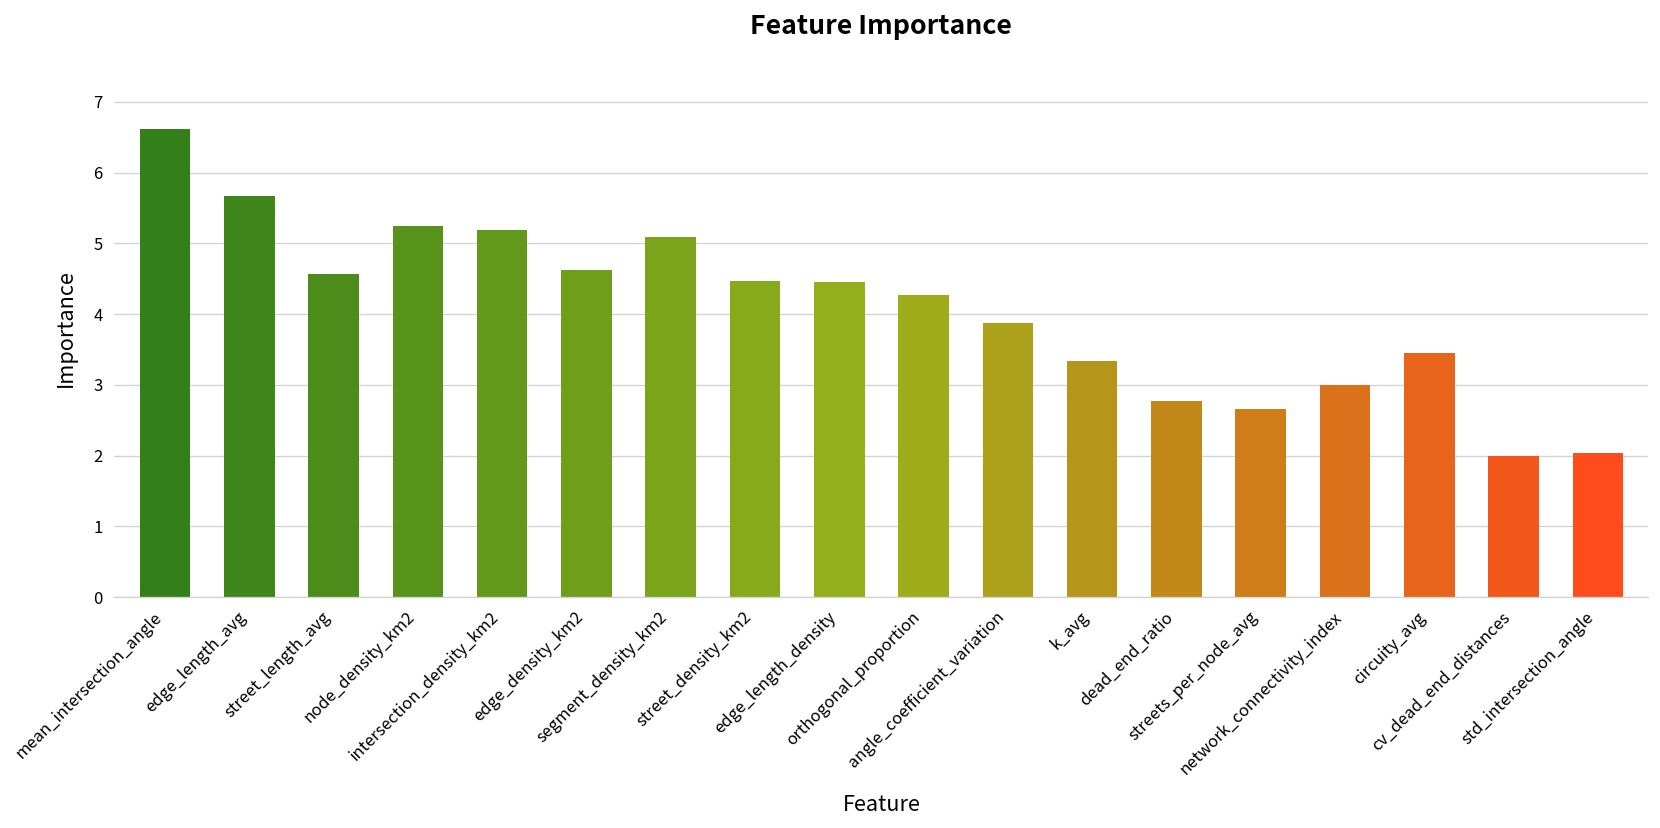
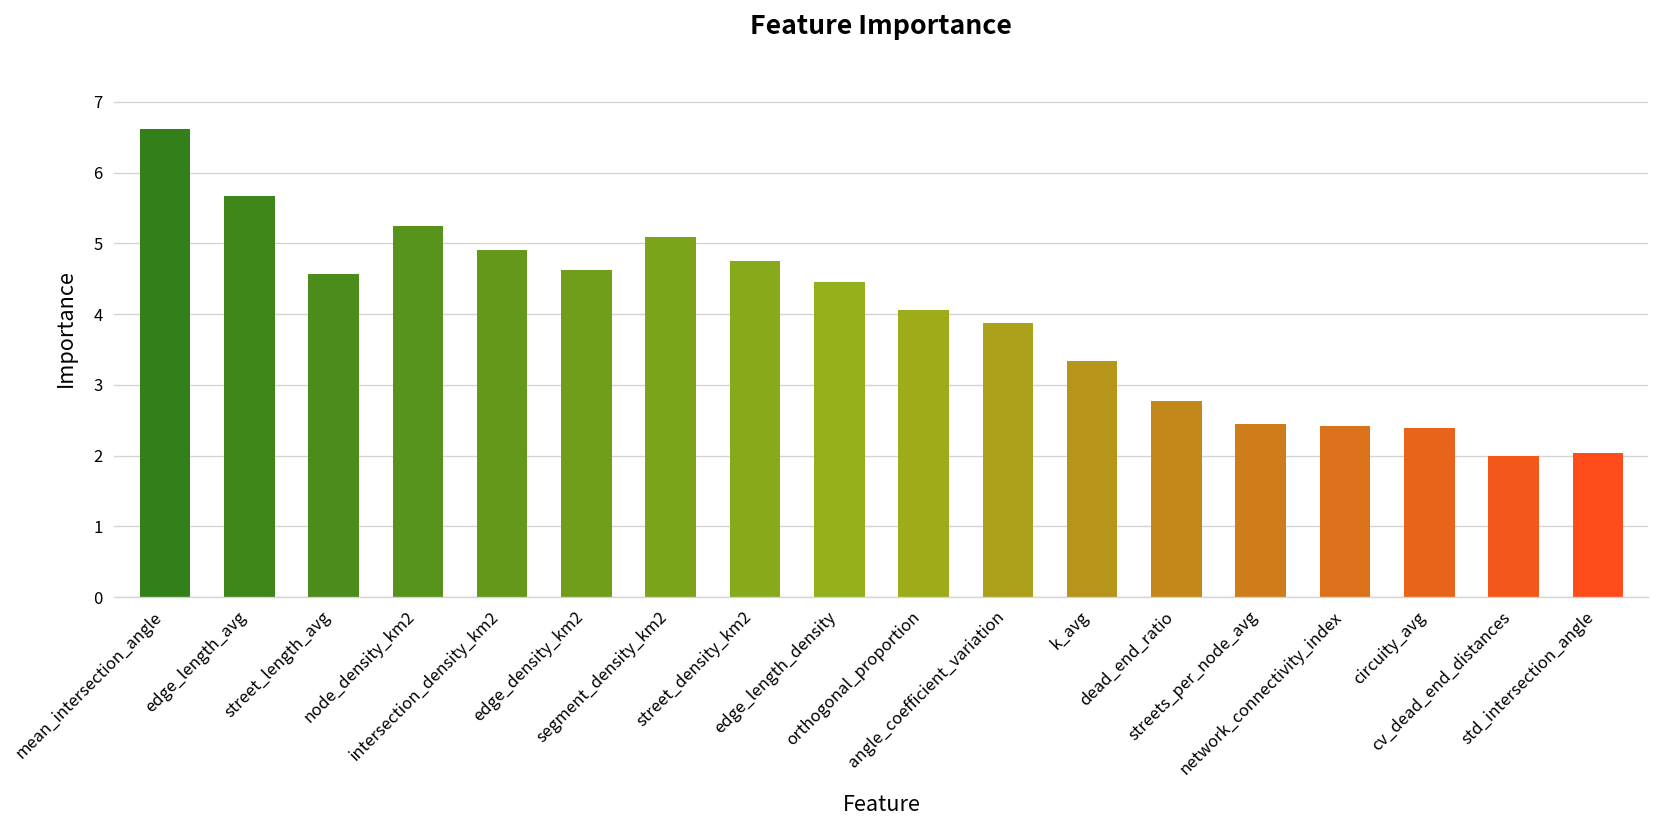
  {
    "mean_intersection_angle": 6.6,
    "edge_length_avg": 5.7,
    "street_length_avg": 4.6,
    "node_density_km2": 5.2,
-   "intersection_density_km2": 5.2,
+   "intersection_density_km2": 4.9,
    "edge_density_km2": 4.6,
    "segment_density_km2": 5.1,
-   "street_density_km2": 4.5,
+   "street_density_km2": 4.8,
    "edge_length_density": 4.5,
-   "orthogonal_proportion": 4.3,
+   "orthogonal_proportion": 4.1,
    "angle_coefficient_variation": 3.9,
    "k_avg": 3.3,
    "dead_end_ratio": 2.8,
-   "streets_per_node_avg": 2.7,
-   "network_connectivity_index": 3.0,
-   "circuity_avg": 3.5,
+   "streets_per_node_avg": 2.4,
+   "network_connectivity_index": 2.4,
+   "circuity_avg": 2.4,
    "cv_dead_end_distances": 2.0,
    "std_intersection_angle": 2.0
  }
